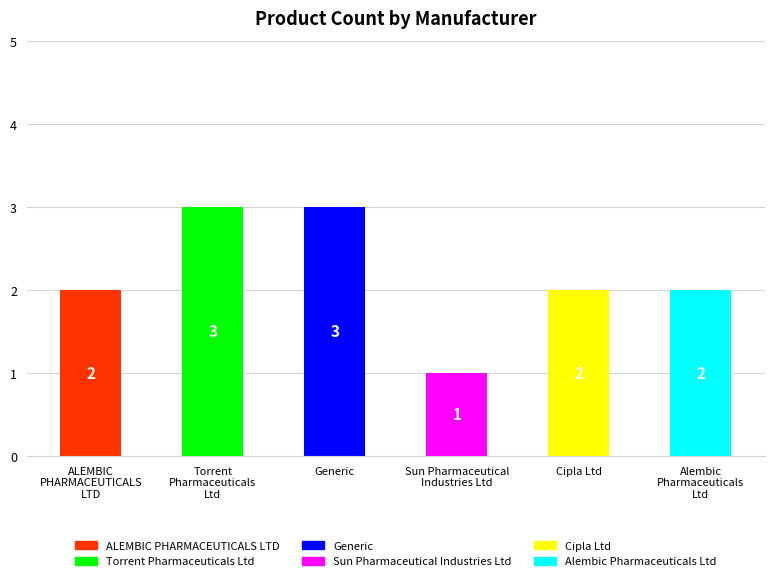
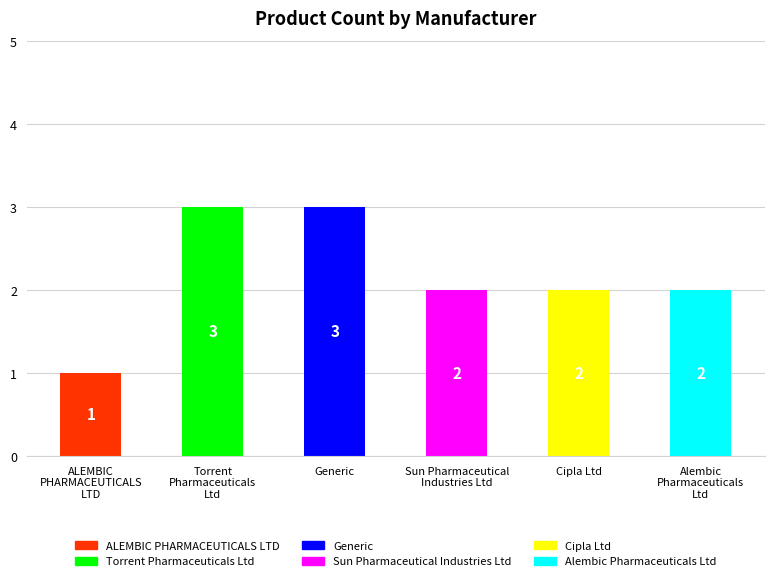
  {
-   "ALEMBIC PHARMACEUTICALS LTD": 2,
+   "ALEMBIC PHARMACEUTICALS LTD": 1,
    "Torrent Pharmaceuticals Ltd": 3,
    "Generic": 3,
-   "Sun Pharmaceutical Industries Ltd": 1,
+   "Sun Pharmaceutical Industries Ltd": 2,
    "Cipla Ltd": 2,
    "Alembic Pharmaceuticals Ltd": 2
  }
